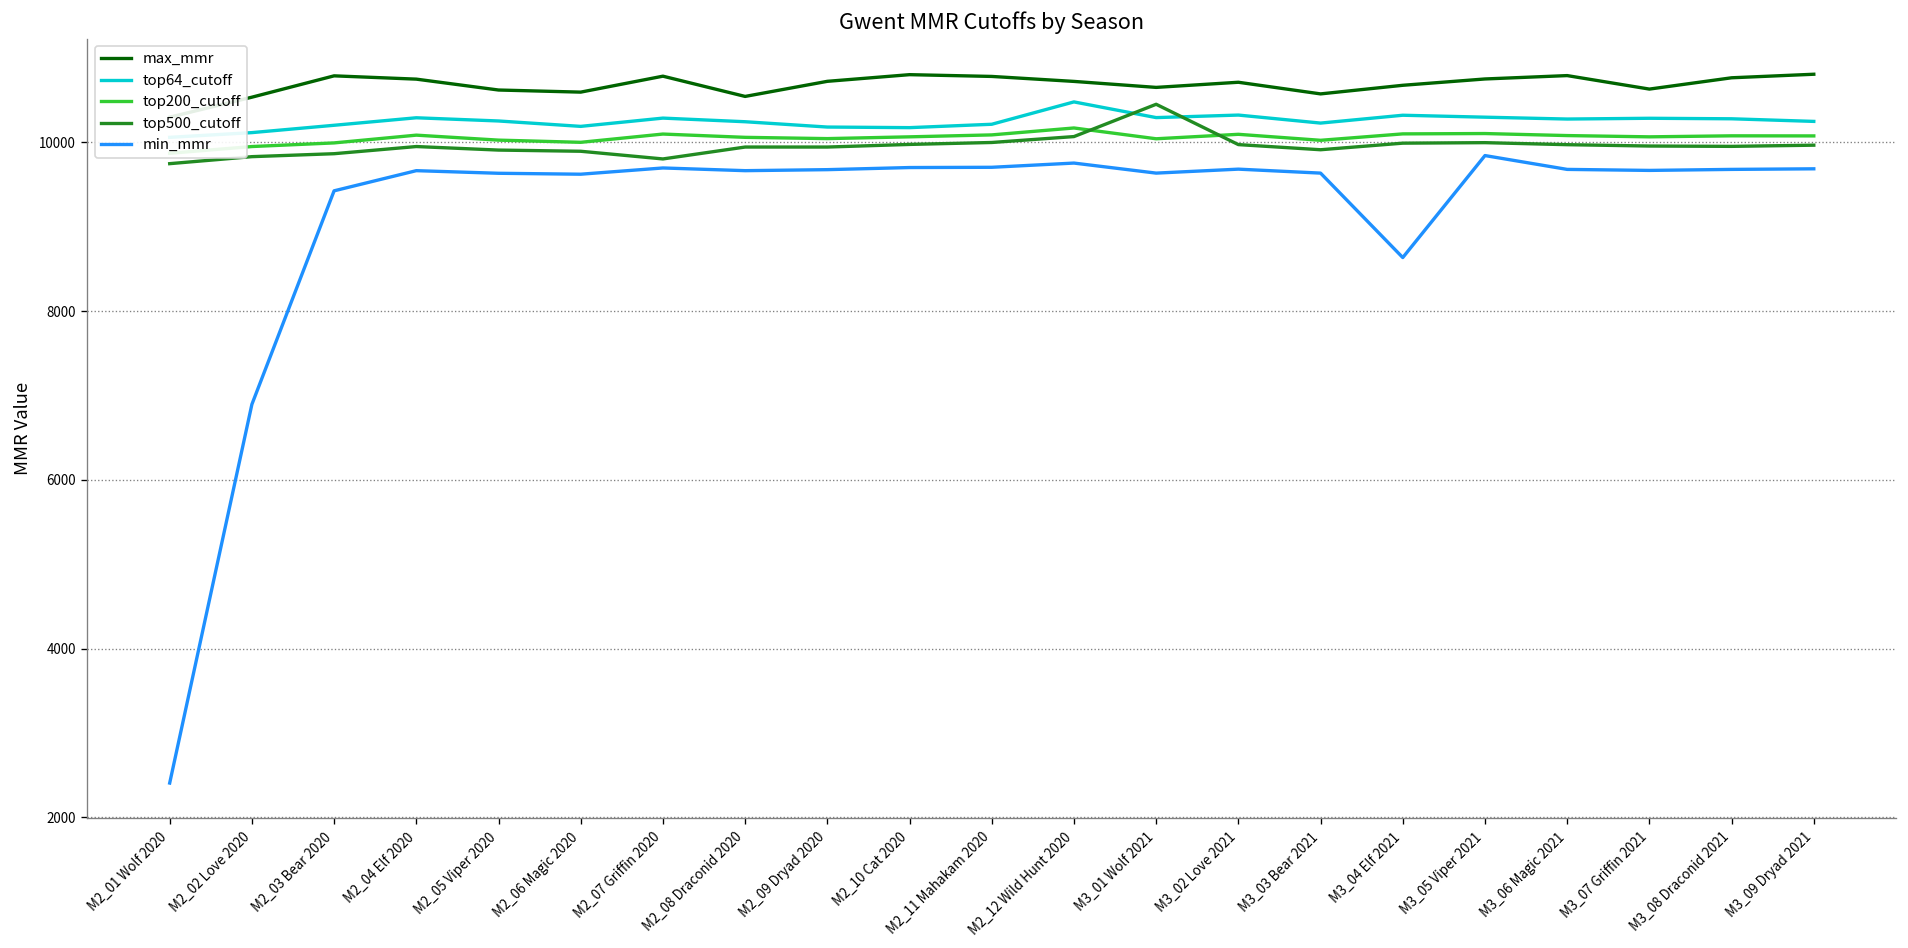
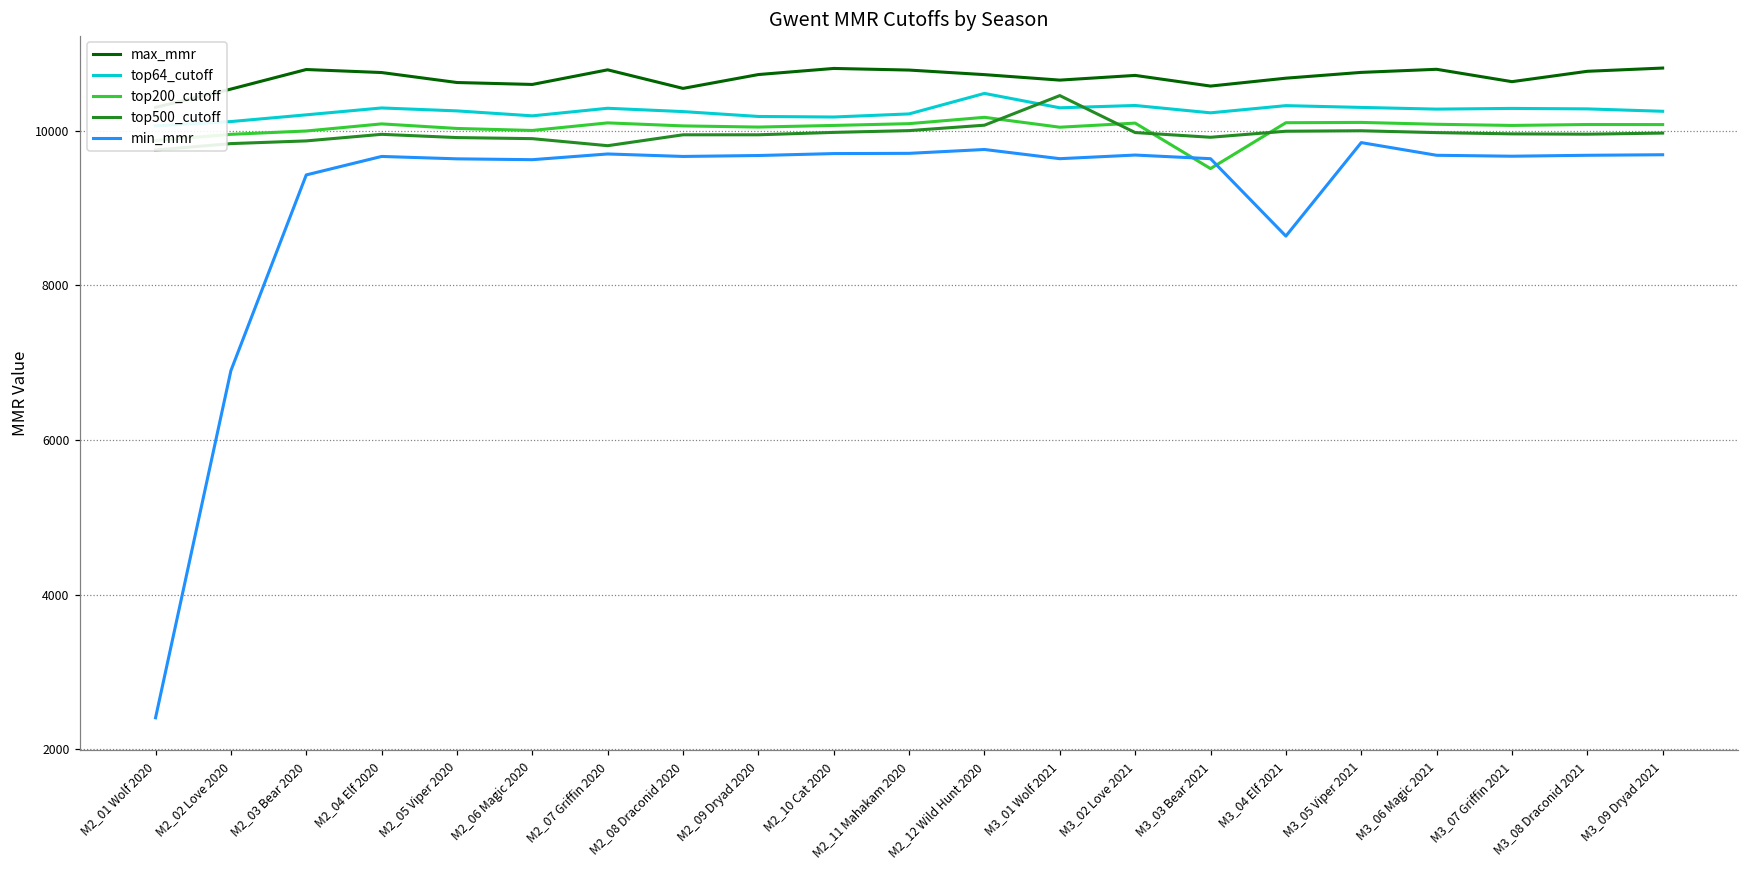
  {
    "max_mmr": {
      "M2_02 Love 2020": 10500,
      "M2_03 Bear 2020": 10800,
      "M2_04 Elf 2020": 10800,
      "M2_05 Viper 2020": 10600,
      "M2_06 Magic 2020": 10600,
      "M2_07 Griffin 2020": 10800,
      "M2_08 Draconid 2020": 10500,
      "M2_09 Dryad 2020": 10700,
      "M2_10 Cat 2020": 10800,
      "M2_11 Mahakam 2020": 10800,
      "M2_12 Wild Hunt 2020": 10700,
      "M3_01 Wolf 2021": 10700,
      "M3_02 Love 2021": 10700,
      "M3_03 Bear 2021": 10600,
      "M3_04 Elf 2021": 10700,
      "M3_05 Viper 2021": 10800,
      "M3_06 Magic 2021": 10800,
      "M3_07 Griffin 2021": 10600,
      "M3_08 Draconid 2021": 10800,
      "M3_09 Dryad 2021": 10800
    },
    "top64_cutoff": {
      "M2_02 Love 2020": 10100,
      "M2_03 Bear 2020": 10200,
      "M2_04 Elf 2020": 10300,
      "M2_05 Viper 2020": 10300,
      "M2_06 Magic 2020": 10200,
      "M2_07 Griffin 2020": 10300,
      "M2_08 Draconid 2020": 10200,
      "M2_09 Dryad 2020": 10200,
      "M2_10 Cat 2020": 10200,
      "M2_11 Mahakam 2020": 10200,
      "M2_12 Wild Hunt 2020": 10500,
      "M3_01 Wolf 2021": 10300,
      "M3_02 Love 2021": 10300,
      "M3_03 Bear 2021": 10200,
      "M3_04 Elf 2021": 10300,
      "M3_05 Viper 2021": 10300,
      "M3_06 Magic 2021": 10300,
      "M3_07 Griffin 2021": 10300,
      "M3_08 Draconid 2021": 10300,
      "M3_09 Dryad 2021": 10300
    },
    "top200_cutoff": {
      "M2_02 Love 2020": 10000,
      "M2_03 Bear 2020": 10000,
      "M2_04 Elf 2020": 10100,
      "M2_05 Viper 2020": 10000,
      "M2_06 Magic 2020": 10000,
      "M2_07 Griffin 2020": 10100,
      "M2_08 Draconid 2020": 10100,
      "M2_09 Dryad 2020": 10000,
      "M2_10 Cat 2020": 10100,
      "M2_11 Mahakam 2020": 10100,
      "M2_12 Wild Hunt 2020": 10200,
      "M3_01 Wolf 2021": 10000,
      "M3_02 Love 2021": 10100,
-     "M3_03 Bear 2021": 10000,
+     "M3_03 Bear 2021": 9500,
      "M3_04 Elf 2021": 10100,
      "M3_05 Viper 2021": 10100,
      "M3_06 Magic 2021": 10100,
      "M3_07 Griffin 2021": 10100,
      "M3_08 Draconid 2021": 10100,
      "M3_09 Dryad 2021": 10100
    },
    "top500_cutoff": {
      "M2_02 Love 2020": 9800,
      "M2_03 Bear 2020": 9900,
      "M2_04 Elf 2020": 10000,
      "M2_05 Viper 2020": 9900,
      "M2_06 Magic 2020": 9900,
      "M2_07 Griffin 2020": 9800,
      "M2_08 Draconid 2020": 9900,
      "M2_09 Dryad 2020": 9900,
      "M2_10 Cat 2020": 10000,
      "M2_11 Mahakam 2020": 10000,
      "M2_12 Wild Hunt 2020": 10100,
      "M3_01 Wolf 2021": 10500,
      "M3_02 Love 2021": 10000,
      "M3_03 Bear 2021": 9900,
      "M3_04 Elf 2021": 10000,
      "M3_05 Viper 2021": 10000,
      "M3_06 Magic 2021": 10000,
      "M3_07 Griffin 2021": 10000,
      "M3_08 Draconid 2021": 10000,
      "M3_09 Dryad 2021": 10000
    },
    "min_mmr": {
      "M2_01 Wolf 2020": 2400,
      "M2_02 Love 2020": 6900,
      "M2_03 Bear 2020": 9400,
      "M2_04 Elf 2020": 9700,
      "M2_05 Viper 2020": 9600,
      "M2_06 Magic 2020": 9600,
      "M2_07 Griffin 2020": 9700,
      "M2_08 Draconid 2020": 9700,
      "M2_09 Dryad 2020": 9700,
      "M2_10 Cat 2020": 9700,
      "M2_11 Mahakam 2020": 9700,
      "M2_12 Wild Hunt 2020": 9800,
      "M3_01 Wolf 2021": 9600,
      "M3_02 Love 2021": 9700,
      "M3_03 Bear 2021": 9600,
      "M3_04 Elf 2021": 8600,
      "M3_05 Viper 2021": 9800,
      "M3_06 Magic 2021": 9700,
      "M3_07 Griffin 2021": 9700,
      "M3_08 Draconid 2021": 9700,
      "M3_09 Dryad 2021": 9700
    }
  }
